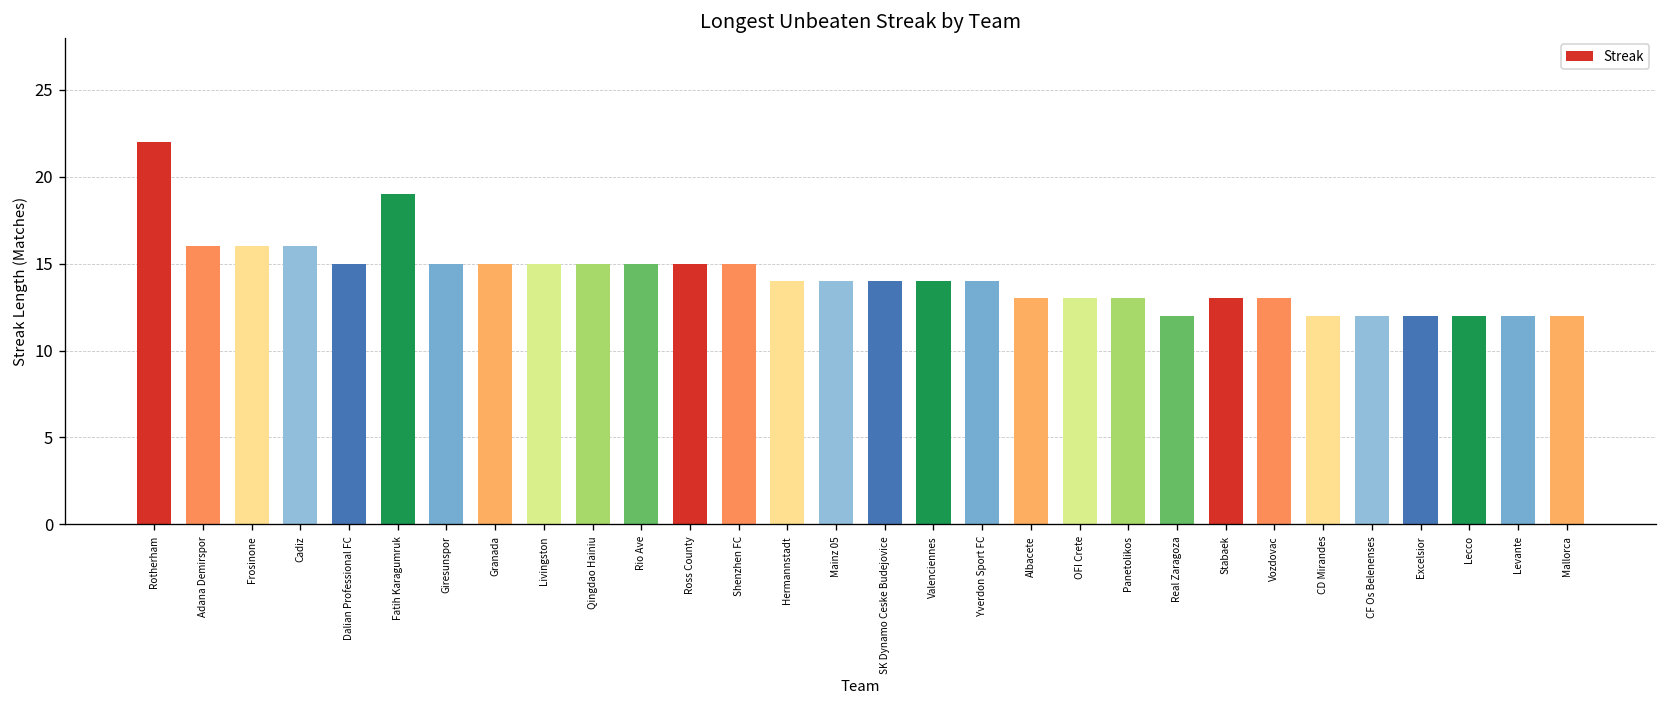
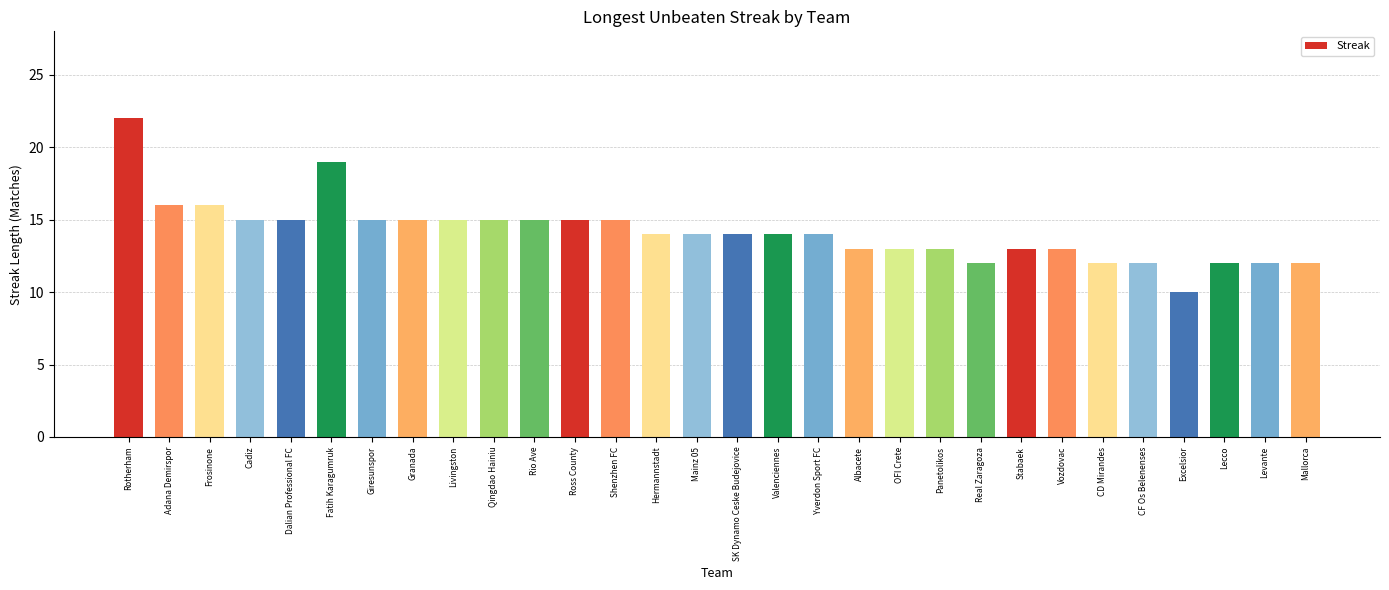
  {
    "Rotherham": 22,
    "Adana Demirspor": 16,
    "Frosinone": 16,
-   "Cadiz": 16,
+   "Cadiz": 15,
    "Dalian Professional FC": 15,
    "Fatih Karagumruk": 19,
    "Giresunspor": 15,
    "Granada": 15,
    "Livingston": 15,
    "Qingdao Hainiu": 15,
    "Rio Ave": 15,
    "Ross County": 15,
    "Shenzhen FC": 15,
    "Hermannstadt": 14,
    "Mainz 05": 14,
    "SK Dynamo Ceske Budejovice": 14,
    "Valenciennes": 14,
    "Yverdon Sport FC": 14,
    "Albacete": 13,
    "OFI Crete": 13,
    "Panetolikos": 13,
    "Real Zaragoza": 12,
    "Stabaek": 13,
    "Vozdovac": 13,
    "CD Mirandes": 12,
    "CF Os Belenenses": 12,
-   "Excelsior": 12,
+   "Excelsior": 10,
    "Lecco": 12,
    "Levante": 12,
    "Mallorca": 12
  }
